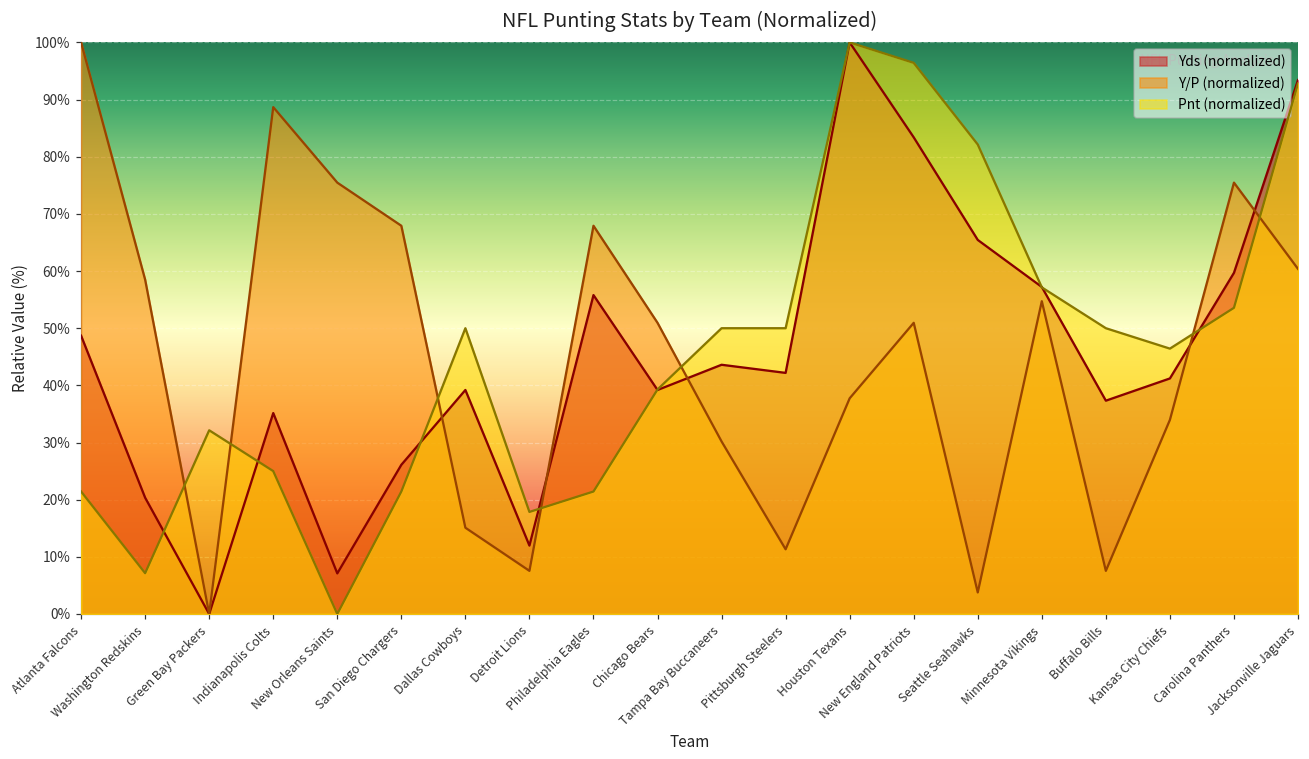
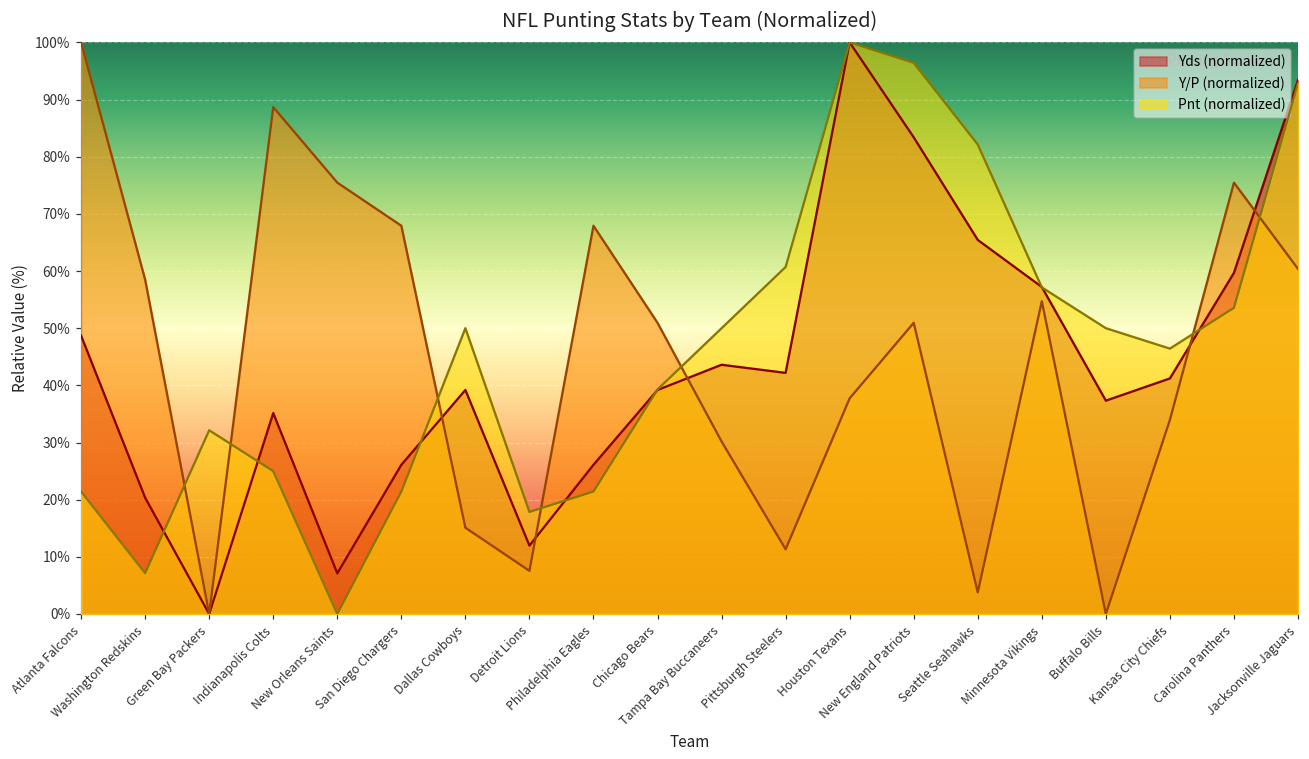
  {
    "Yds (normalized)": {
      "Atlanta Falcons": "49%",
      "Washington Redskins": "20%",
      "Indianapolis Colts": "35%",
      "New Orleans Saints": "7%",
      "San Diego Chargers": "26%",
      "Dallas Cowboys": "39%",
      "Detroit Lions": "12%",
-     "Philadelphia Eagles": "56%",
+     "Philadelphia Eagles": "26%",
      "Tampa Bay Buccaneers": "44%",
      "Pittsburgh Steelers": "42%",
      "New England Patriots": "83%",
      "Seattle Seahawks": "65%",
      "Buffalo Bills": "37%",
      "Kansas City Chiefs": "41%",
      "Carolina Panthers": "60%",
      "Jacksonville Jaguars": "93%"
    },
    "Y/P (normalized)": {
      "Atlanta Falcons": "100%",
      "Washington Redskins": "58%",
      "Indianapolis Colts": "89%",
      "New Orleans Saints": "75%",
      "San Diego Chargers": "68%",
      "Dallas Cowboys": "15%",
      "Detroit Lions": "8%",
      "Philadelphia Eagles": "68%",
      "Chicago Bears": "51%",
      "Tampa Bay Buccaneers": "30%",
      "Pittsburgh Steelers": "11%",
      "Houston Texans": "38%",
      "New England Patriots": "51%",
      "Seattle Seahawks": "4%",
      "Minnesota Vikings": "55%",
-     "Buffalo Bills": "8%",
+     "Buffalo Bills": "0%",
      "Kansas City Chiefs": "34%",
      "Carolina Panthers": "75%",
      "Jacksonville Jaguars": "60%"
    },
    "Pnt (normalized)": {
      "Atlanta Falcons": "21%",
      "Washington Redskins": "7%",
      "Green Bay Packers": "32%",
      "Indianapolis Colts": "25%",
      "New Orleans Saints": "0%",
      "San Diego Chargers": "21%",
      "Dallas Cowboys": "50%",
      "Detroit Lions": "18%",
      "Philadelphia Eagles": "21%",
      "Tampa Bay Buccaneers": "50%",
-     "Pittsburgh Steelers": "50%",
+     "Pittsburgh Steelers": "61%",
      "New England Patriots": "96%",
      "Seattle Seahawks": "82%",
      "Buffalo Bills": "50%",
      "Kansas City Chiefs": "46%",
      "Carolina Panthers": "54%",
      "Jacksonville Jaguars": "93%"
    }
  }
